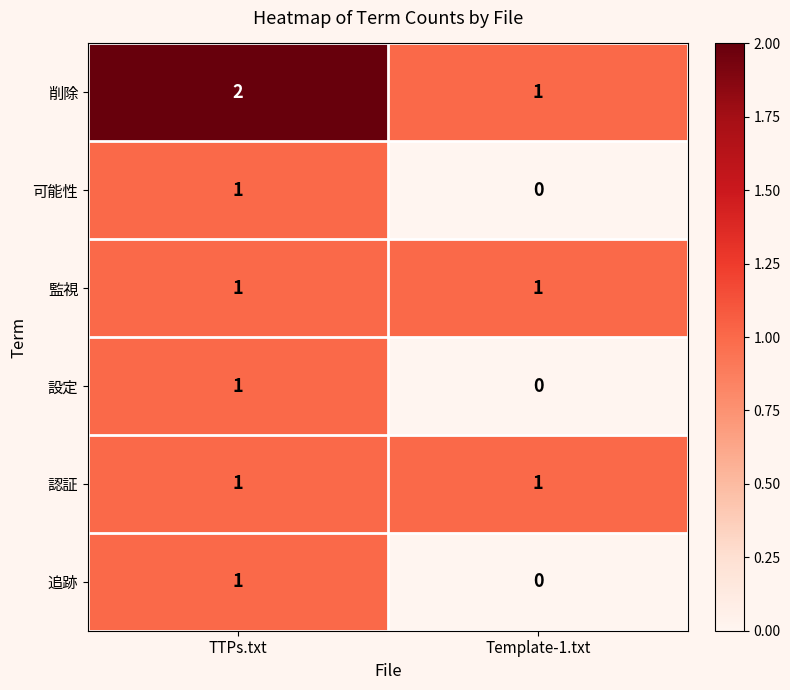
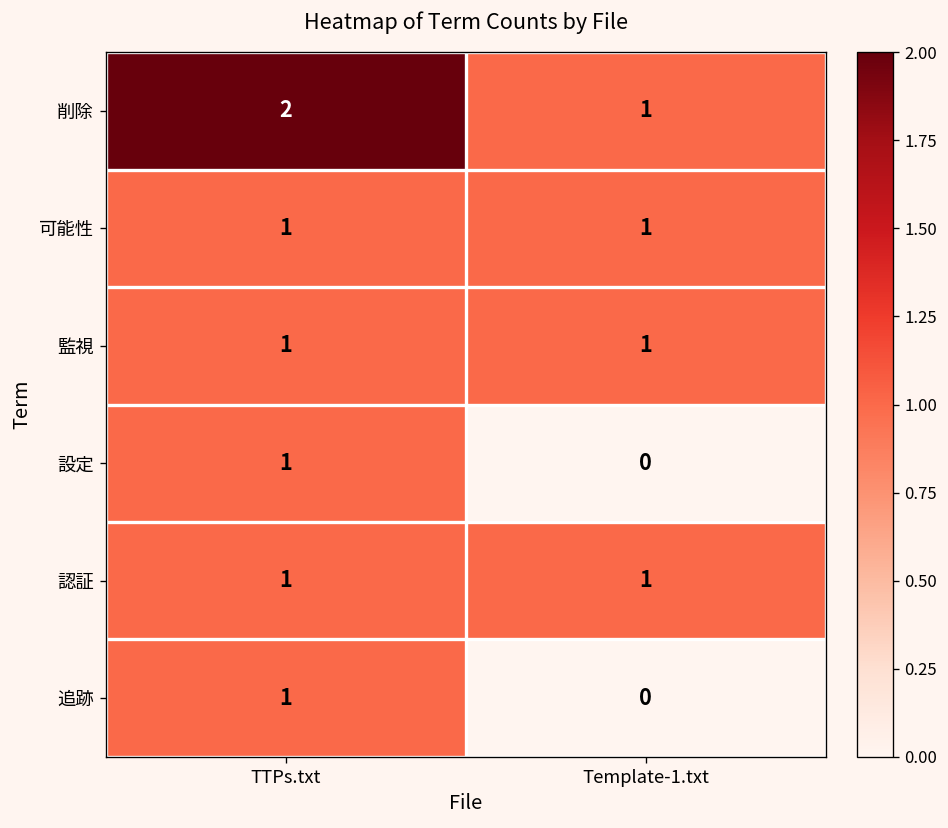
  {
    "削除": {
      "TTPs.txt": 2,
      "Template-1.txt": 1
    },
    "可能性": {
      "TTPs.txt": 1,
-     "Template-1.txt": 0
+     "Template-1.txt": 1
    },
    "監視": {
      "TTPs.txt": 1,
      "Template-1.txt": 1
    },
    "設定": {
      "TTPs.txt": 1,
      "Template-1.txt": 0
    },
    "認証": {
      "TTPs.txt": 1,
      "Template-1.txt": 1
    },
    "追跡": {
      "TTPs.txt": 1,
      "Template-1.txt": 0
    }
  }
